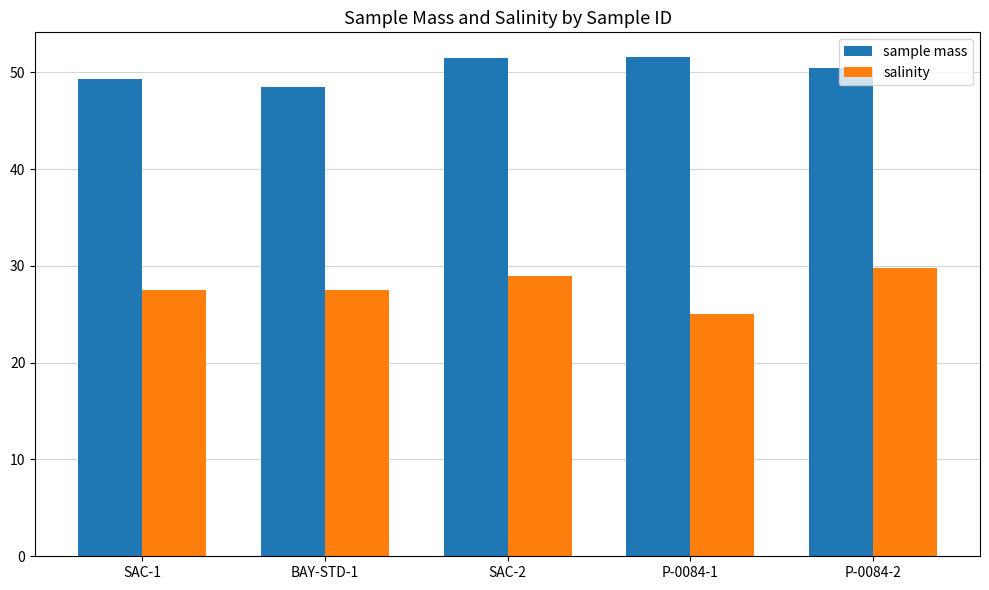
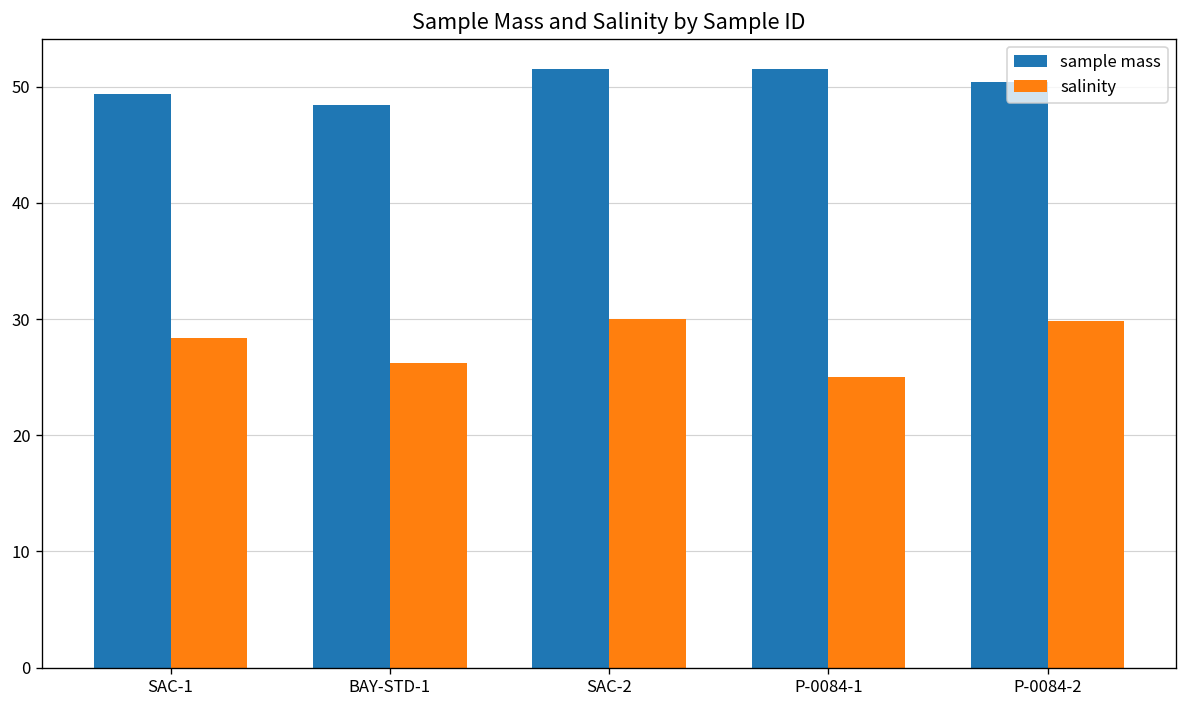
  {
    "sample mass": {
      "SAC-1": 49,
      "BAY-STD-1": 48,
      "SAC-2": 52,
      "P-0084-1": 52
    },
    "salinity": {
-     "SAC-1": 27.5,
-     "BAY-STD-1": 28,
-     "SAC-2": 29,
+     "SAC-1": 28.4,
+     "BAY-STD-1": 26,
+     "SAC-2": 30,
      "P-0084-1": 25,
      "P-0084-2": 30
    }
  }
